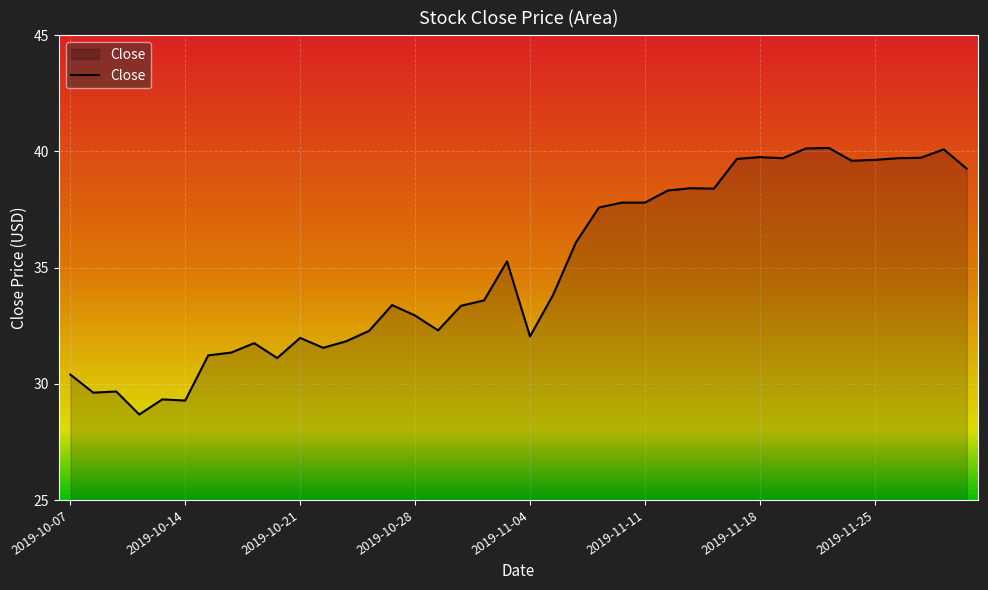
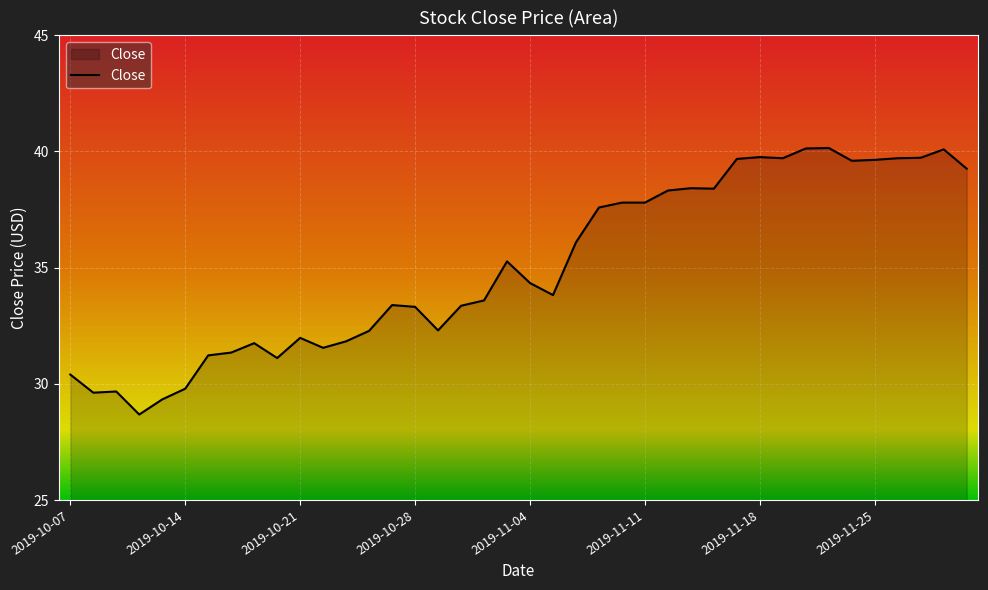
  {
    "2019-10-07": 30.4,
-   "2019-10-14": 29.3,
+   "2019-10-14": 29.8,
    "2019-10-21": 32.0,
-   "2019-10-28": 32.9,
-   "2019-11-04": 32.0,
+   "2019-10-28": 33.3,
+   "2019-11-04": 34.3,
    "2019-11-11": 37.8,
    "2019-11-18": 39.8,
    "2019-11-25": 39.6
  }
